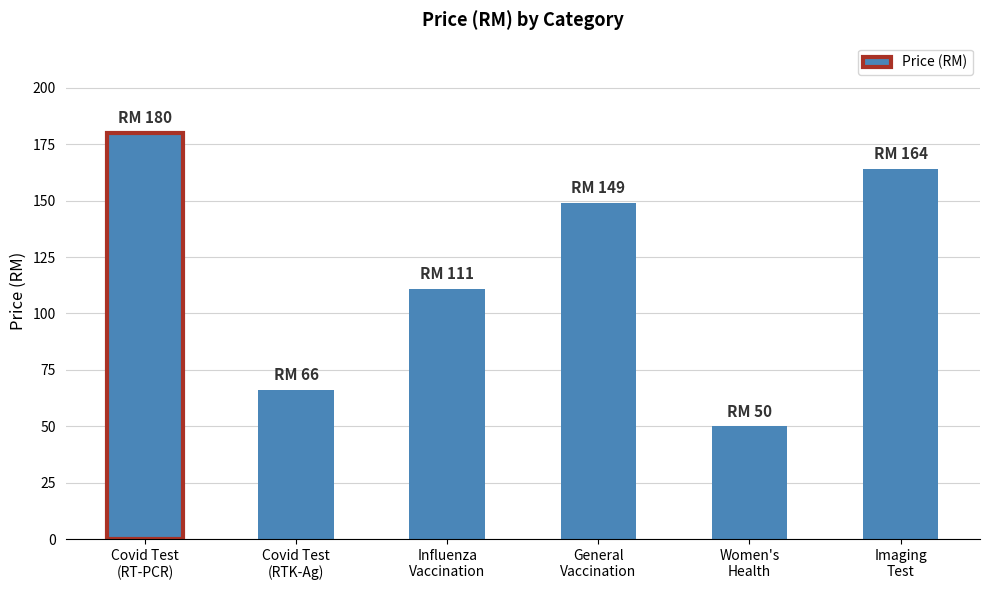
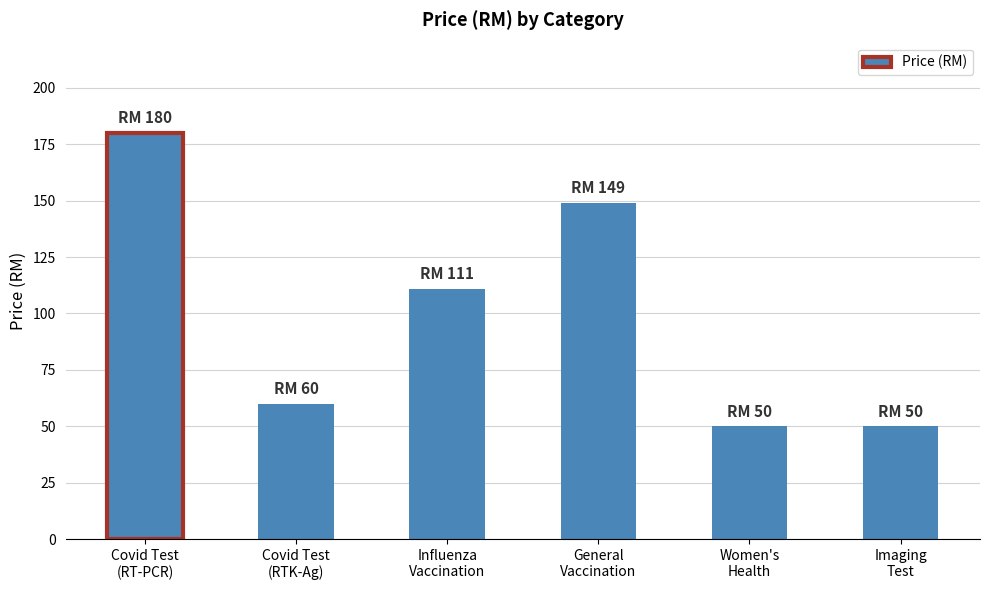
  {
    "Covid Test (RT-PCR)": 180,
-   "Covid Test (RTK-Ag)": 66,
+   "Covid Test (RTK-Ag)": 60,
    "Influenza Vaccination": 111,
    "General Vaccination": 149,
    "Women's Health": 50,
-   "Imaging Test": 164
+   "Imaging Test": 50
  }
